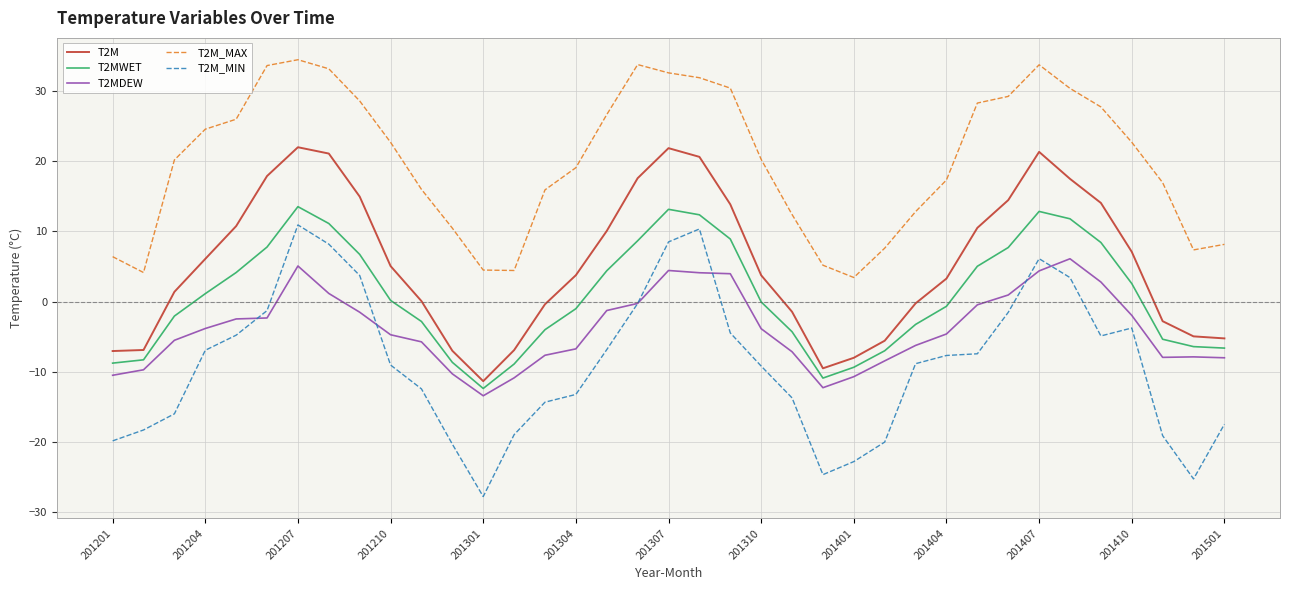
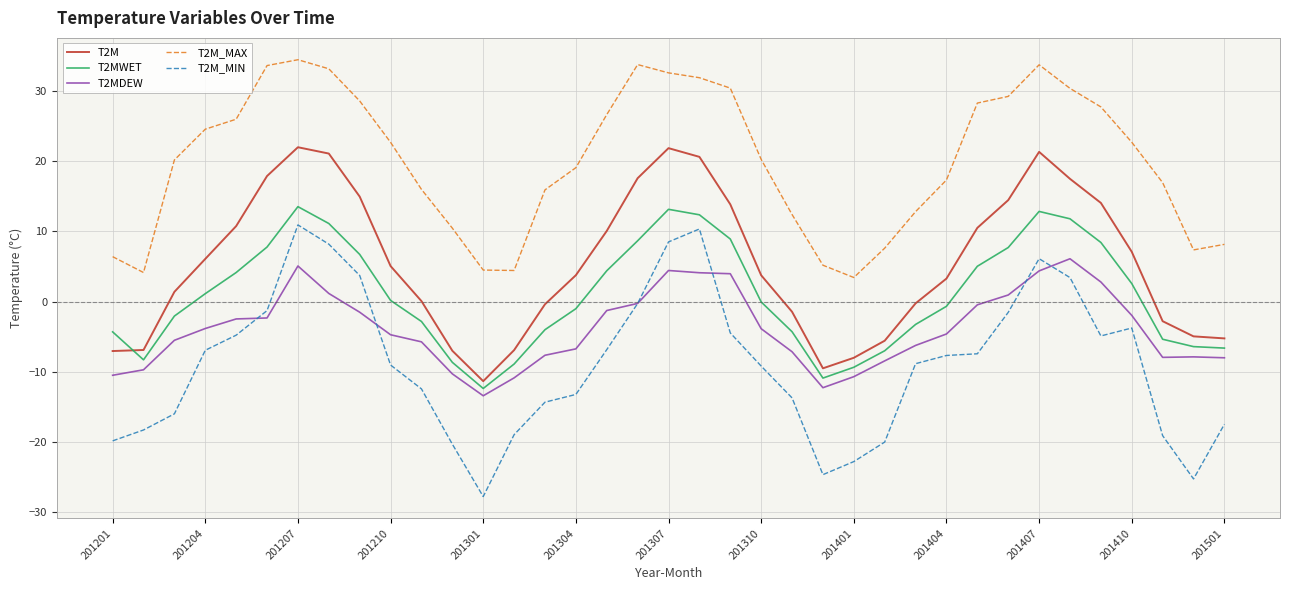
  {
    "T2M": {
      "201201": -7,
      "201204": 6,
      "201207": 22,
      "201210": 5,
      "201301": -11,
      "201304": 4,
      "201307": 22,
      "201310": 4,
      "201401": -8,
      "201404": 3,
      "201407": 21,
      "201410": 7,
      "201501": -5
    },
    "T2MWET": {
-     "201201": -9,
+     "201201": -4,
      "201204": 1,
      "201207": 14,
      "201210": 0,
      "201301": -12,
      "201304": -1,
      "201307": 13,
      "201310": 0,
      "201401": -9,
      "201404": -1,
      "201407": 13,
      "201410": 3,
      "201501": -7
    },
    "T2MDEW": {
      "201201": -10,
      "201204": -4,
      "201207": 5,
      "201210": -5,
      "201301": -13,
      "201304": -7,
      "201307": 4,
      "201310": -4,
      "201401": -11,
      "201404": -5,
      "201407": 4,
      "201410": -2,
      "201501": -8
    },
    "T2M_MAX": {
      "201201": 6,
      "201204": 25,
      "201207": 34,
      "201210": 23,
      "201301": 5,
      "201304": 19,
      "201307": 33,
      "201310": 20,
      "201401": 3,
      "201404": 17,
      "201407": 34,
      "201410": 23,
      "201501": 8
    },
    "T2M_MIN": {
      "201201": -20,
      "201204": -7,
      "201207": 11,
      "201210": -9,
      "201301": -28,
      "201304": -13,
      "201307": 9,
      "201310": -9,
      "201401": -23,
      "201404": -8,
      "201407": 6,
      "201410": -4,
      "201501": -17
    }
  }
